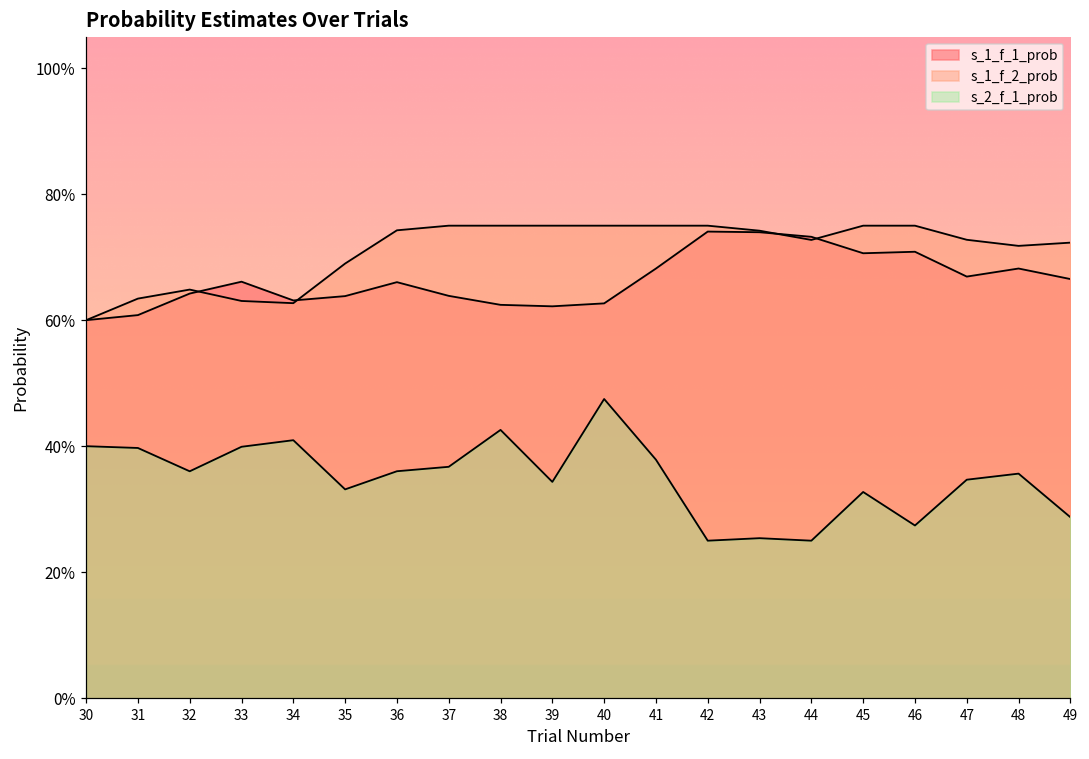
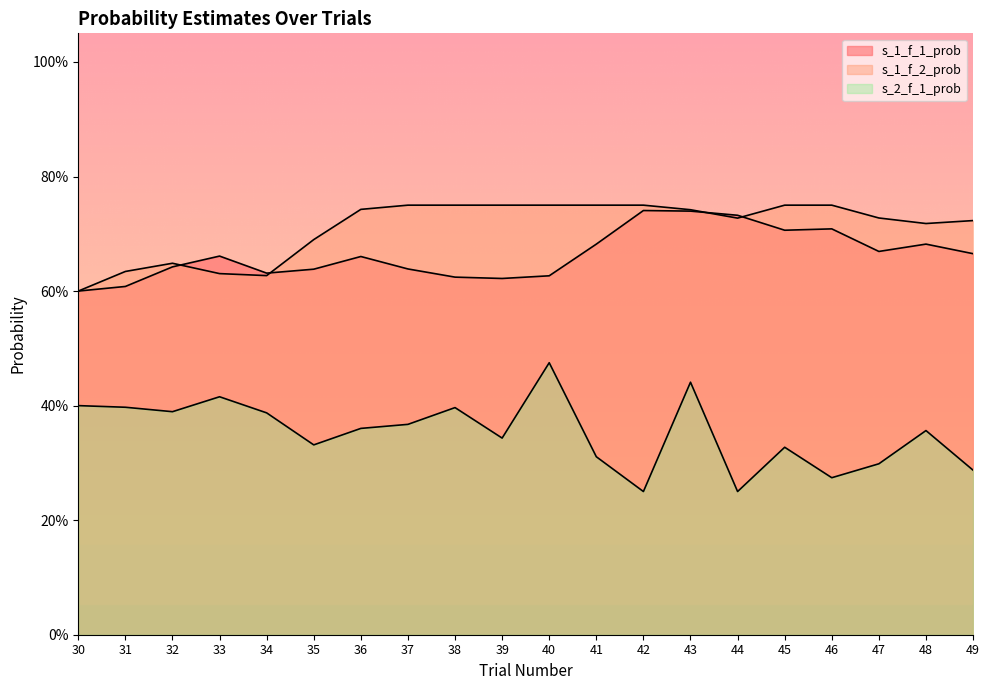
  {
    "s_2_f_1_prob": {
      "30": "40%",
      "31": "40%",
-     "32": "36%",
-     "33": "40%",
-     "34": "41%",
+     "32": "39%",
+     "33": "42%",
+     "34": "39%",
      "35": "33%",
      "36": "36%",
      "37": "37%",
-     "38": "43%",
+     "38": "40%",
      "39": "34%",
      "40": "47%",
-     "41": "38%",
+     "41": "31%",
      "42": "25%",
-     "43": "25%",
+     "43": "44%",
      "44": "25%",
      "45": "33%",
      "46": "27%",
-     "47": "35%",
+     "47": "30%",
      "48": "36%",
      "49": "29%"
    }
  }
